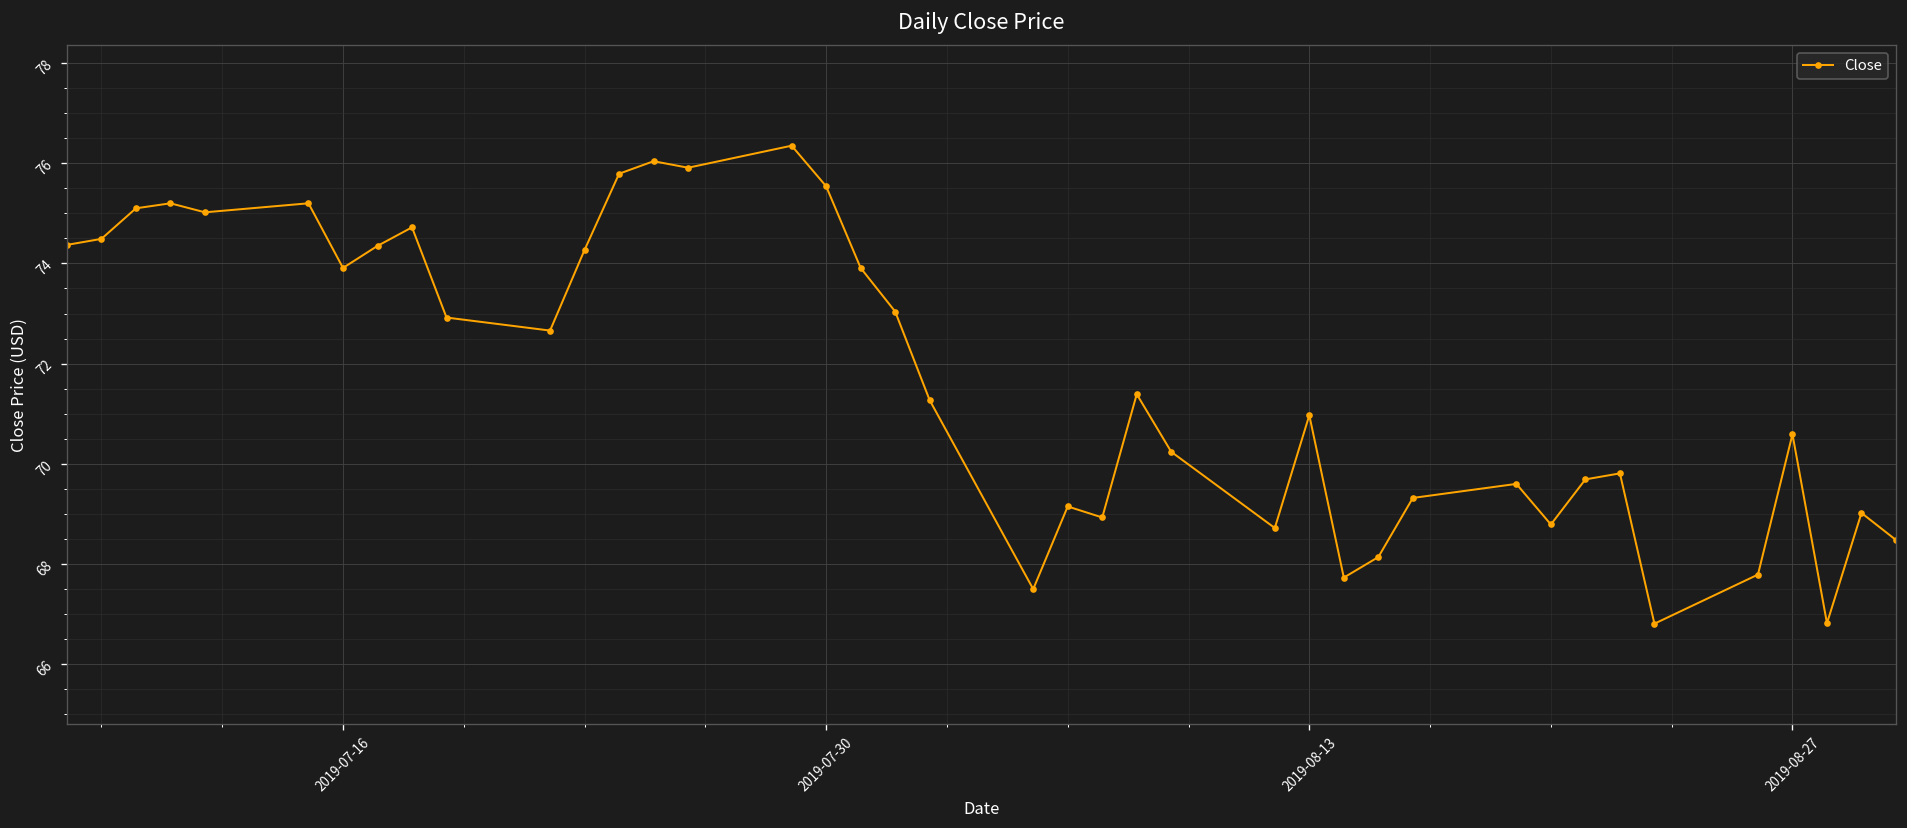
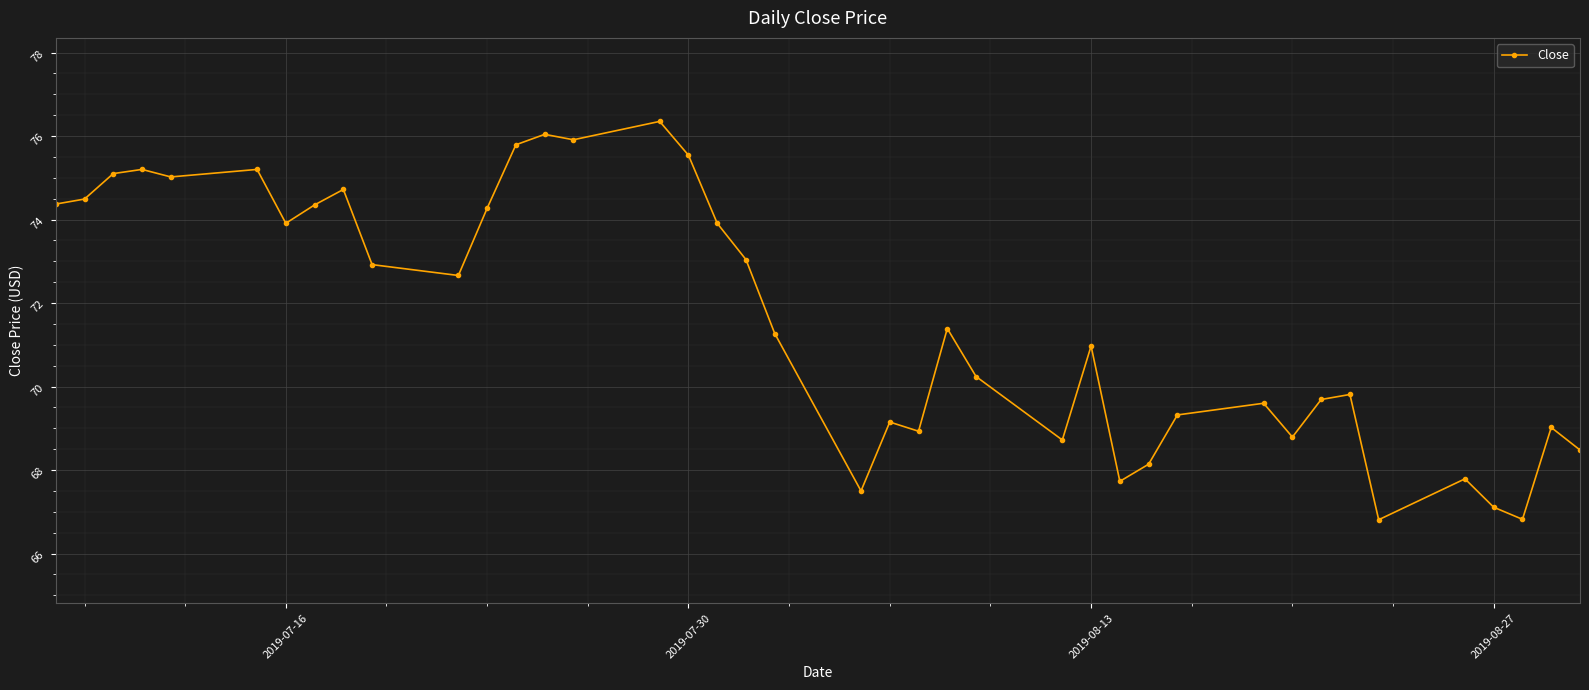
  {
    "2019-07-16": 73.9,
    "2019-07-30": 75.5,
    "2019-08-13": 71.0,
-   "2019-08-27": 70.6
+   "2019-08-27": 67.1
  }
